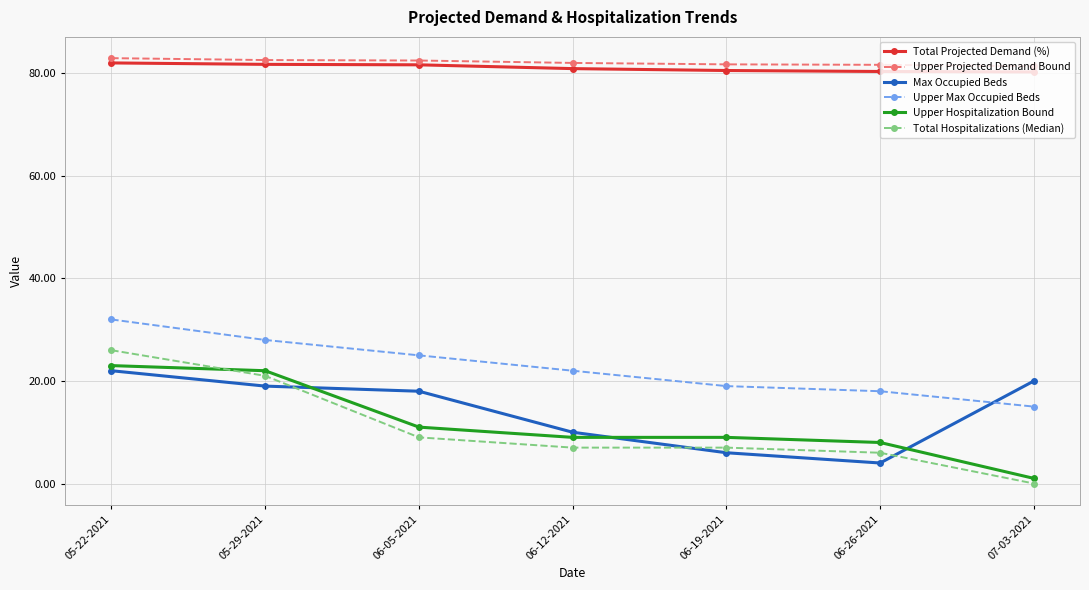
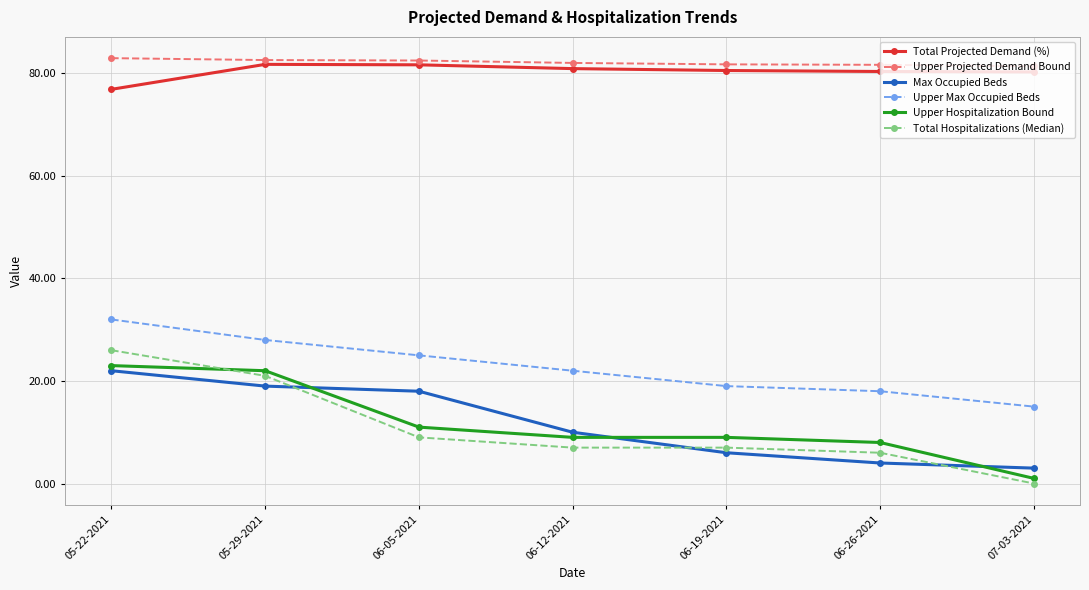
  {
    "Total Projected Demand (%)": {
-     "05-22-2021": 82,
+     "05-22-2021": 77,
      "05-29-2021": 82,
      "06-05-2021": 82,
      "06-12-2021": 81,
      "06-19-2021": 81
    },
    "Upper Projected Demand Bound": {
      "05-22-2021": 83,
      "05-29-2021": 83,
      "06-05-2021": 83,
      "06-12-2021": 82,
      "06-19-2021": 82
    },
    "Max Occupied Beds": {
      "05-22-2021": 22,
      "05-29-2021": 19,
      "06-05-2021": 18,
      "06-12-2021": 10,
      "06-19-2021": 6,
      "06-26-2021": 4,
-     "07-03-2021": 20
+     "07-03-2021": 3
    },
    "Upper Max Occupied Beds": {
      "05-22-2021": 32,
      "05-29-2021": 28,
      "06-05-2021": 25,
      "06-12-2021": 22,
      "06-19-2021": 19,
      "06-26-2021": 18,
      "07-03-2021": 15
    },
    "Upper Hospitalization Bound": {
      "05-22-2021": 23,
      "05-29-2021": 22,
      "06-05-2021": 11,
      "06-12-2021": 9,
      "06-19-2021": 9,
      "06-26-2021": 8,
      "07-03-2021": 1
    },
    "Total Hospitalizations (Median)": {
      "05-22-2021": 26,
      "05-29-2021": 21,
      "06-05-2021": 9,
      "06-12-2021": 7,
      "06-19-2021": 7,
      "06-26-2021": 6,
      "07-03-2021": 0
    }
  }
